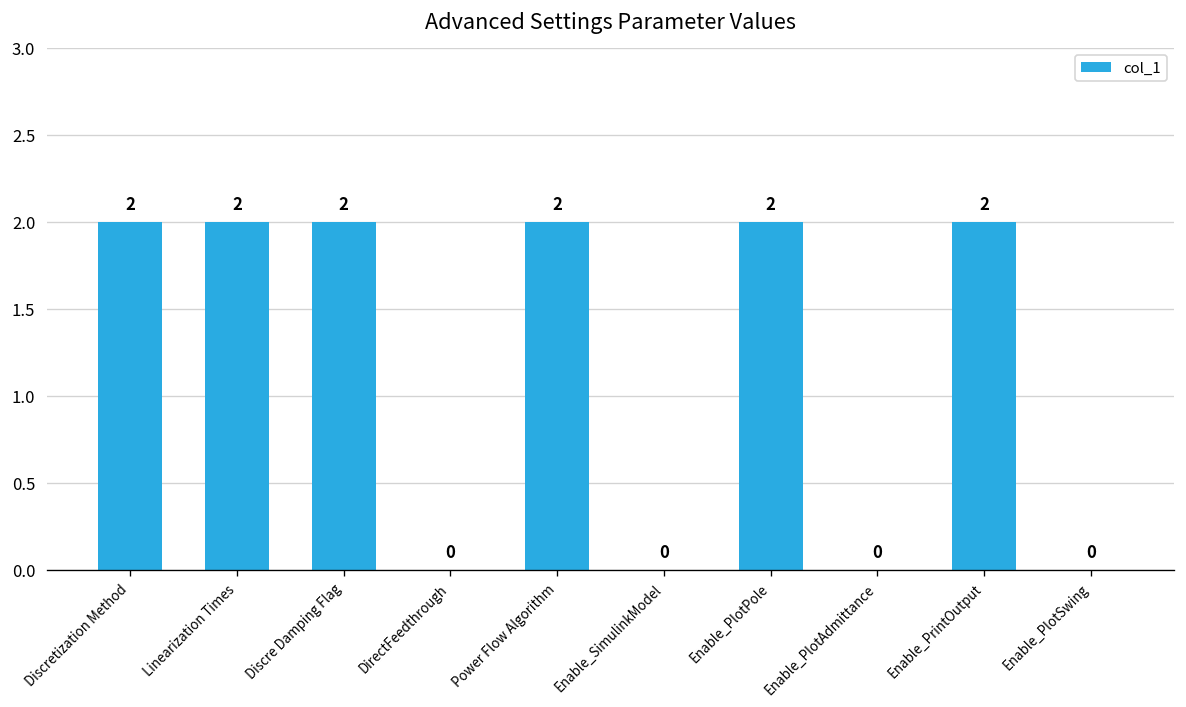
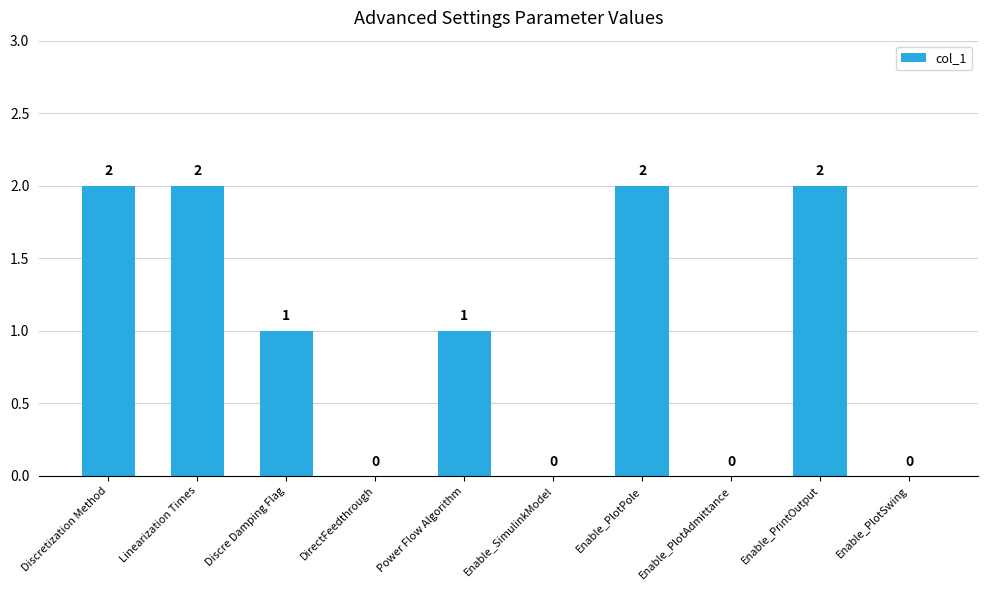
  {
    "Discretization Method": 2,
    "Linearization Times": 2,
-   "Discre Damping Flag": 2,
+   "Discre Damping Flag": 1,
    "DirectFeedthrough": 0,
-   "Power Flow Algorithm": 2,
+   "Power Flow Algorithm": 1,
    "Enable_SimulinkModel": 0,
    "Enable_PlotPole": 2,
    "Enable_PlotAdmittance": 0,
    "Enable_PrintOutput": 2,
    "Enable_PlotSwing": 0
  }
